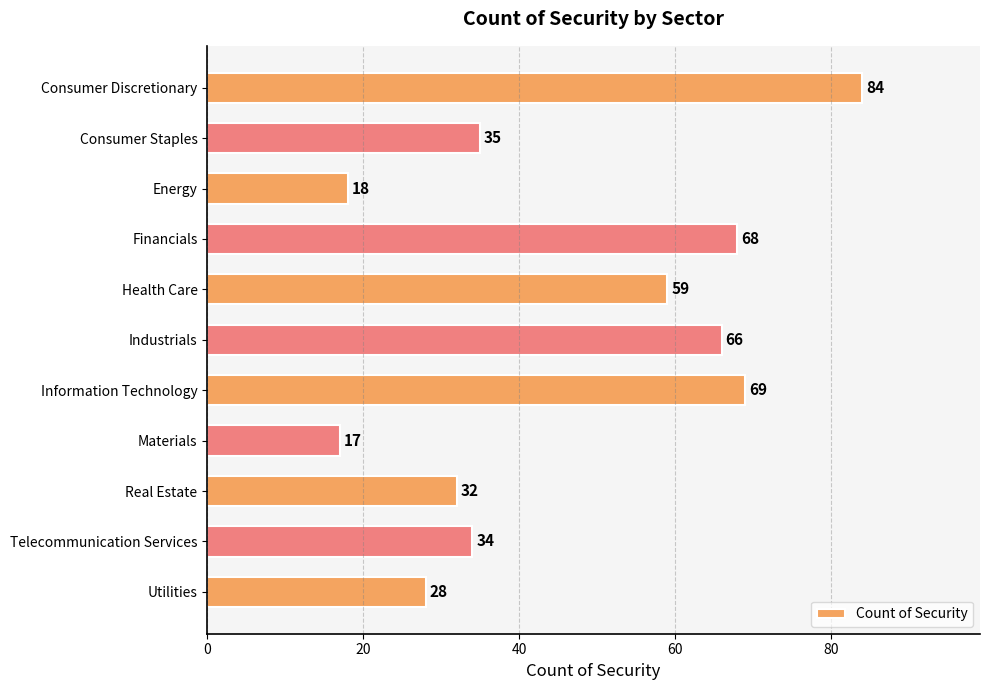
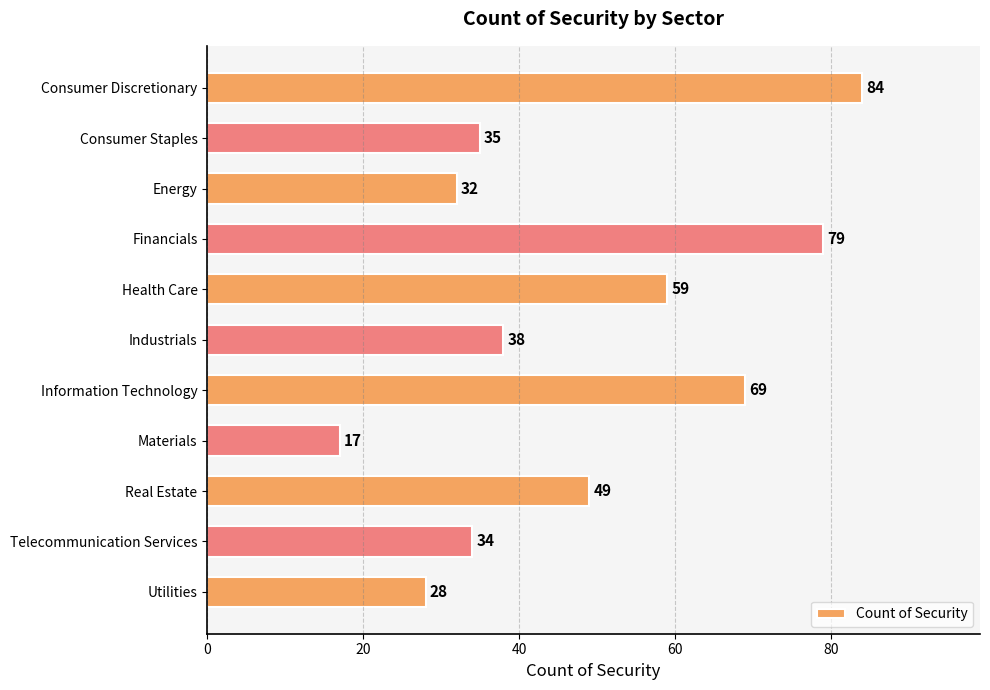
  {
    "Consumer Discretionary": 84,
    "Consumer Staples": 35,
-   "Energy": 18,
-   "Financials": 68,
+   "Energy": 32,
+   "Financials": 79,
    "Health Care": 59,
-   "Industrials": 66,
+   "Industrials": 38,
    "Information Technology": 69,
    "Materials": 17,
-   "Real Estate": 32,
+   "Real Estate": 49,
    "Telecommunication Services": 34,
    "Utilities": 28
  }
